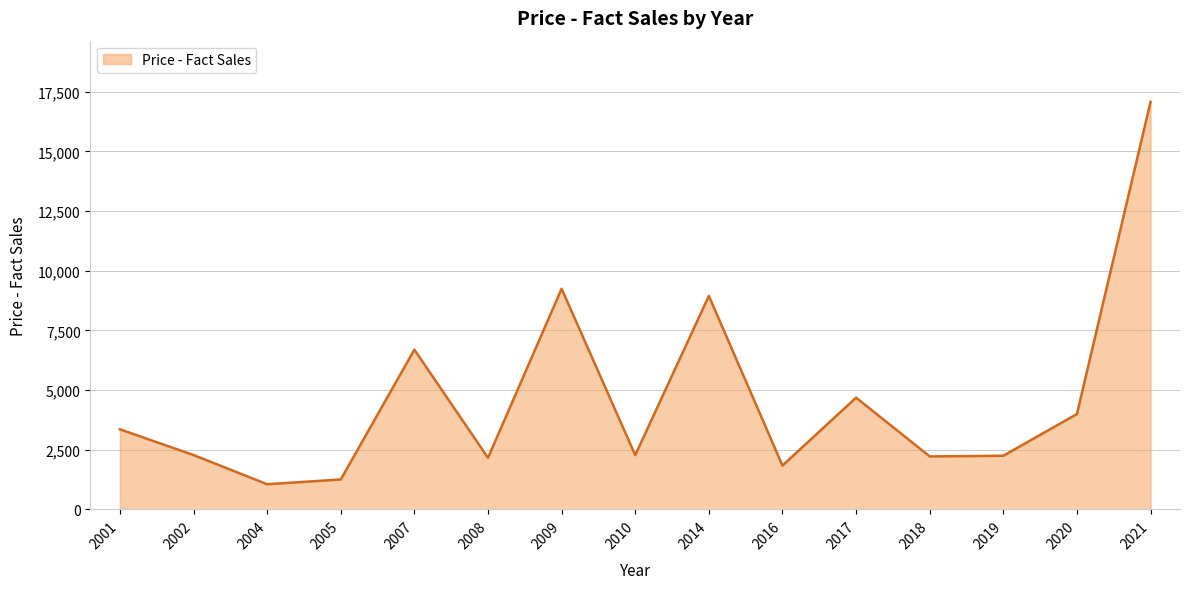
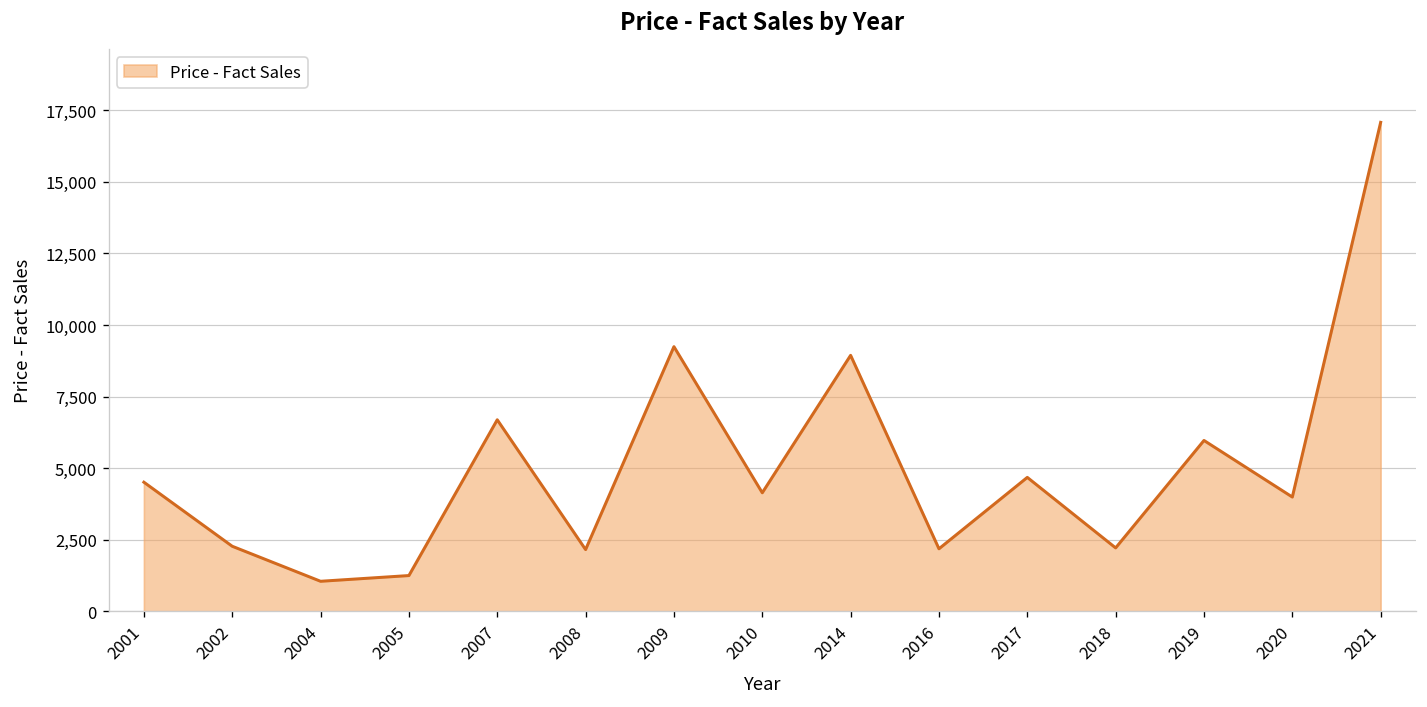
  {
-   "2001": "3,400",
+   "2001": "4,500",
    "2002": "2,300",
    "2004": "1,100",
    "2005": "1,300",
    "2007": "6,700",
    "2008": "2,200",
    "2009": "9,200",
-   "2010": "2,300",
+   "2010": "4,100",
    "2014": "8,900",
-   "2016": "1,800",
+   "2016": "2,200",
    "2017": "4,700",
    "2018": "2,200",
-   "2019": "2,200",
+   "2019": "6,000",
    "2020": "4,000",
    "2021": "17,100"
  }
